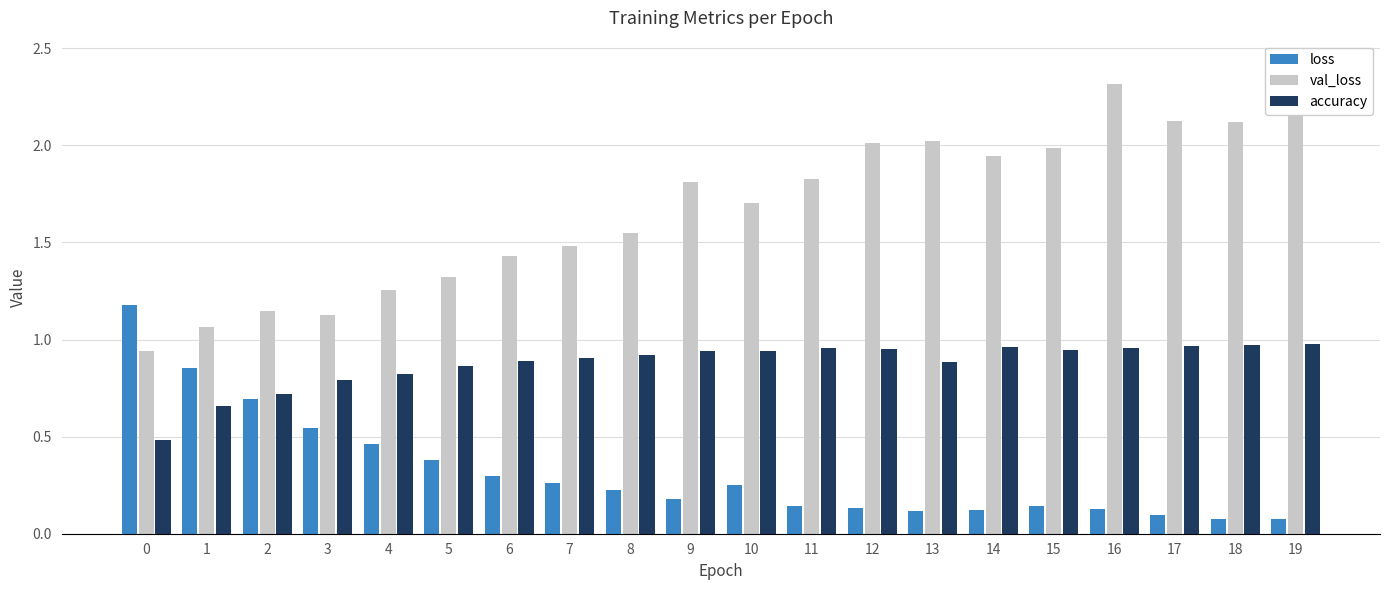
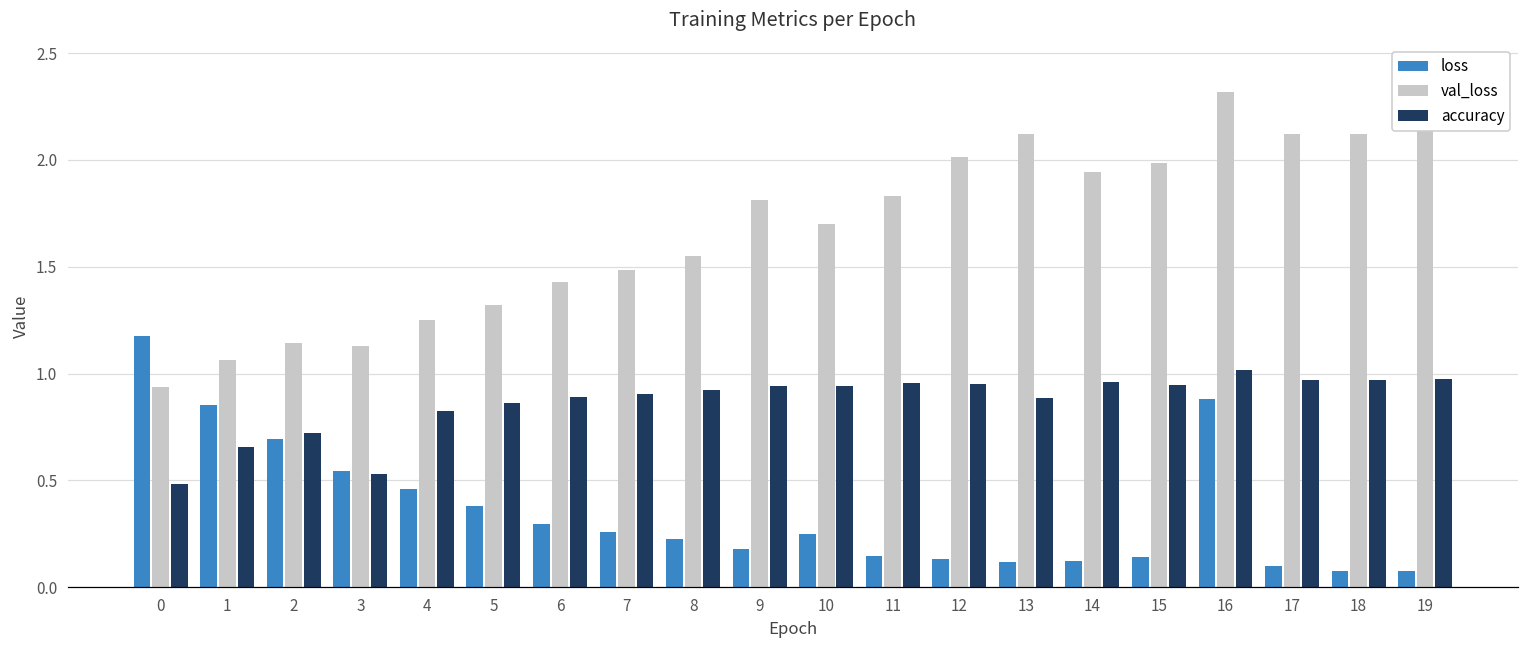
  {
    "loss": {
      "0": 1.18,
      "1": 0.85,
      "2": 0.69,
      "3": 0.55,
      "4": 0.46,
      "5": 0.38,
      "6": 0.30,
      "7": 0.26,
      "8": 0.23,
      "9": 0.18,
      "10": 0.25,
      "11": 0.14,
      "12": 0.13,
      "13": 0.12,
      "14": 0.12,
      "15": 0.14,
-     "16": 0.13,
+     "16": 0.88,
      "17": 0.10,
      "18": 0.08,
      "19": 0.07
    },
    "val_loss": {
      "0": 0.94,
      "1": 1.06,
      "2": 1.14,
      "3": 1.13,
      "4": 1.25,
      "5": 1.32,
      "6": 1.43,
      "7": 1.48,
      "8": 1.55,
      "9": 1.81,
      "10": 1.70,
      "11": 1.83,
      "12": 2.01,
-     "13": 2.02,
+     "13": 2.12,
      "14": 1.94,
      "15": 1.99,
      "16": 2.32,
      "17": 2.12,
      "18": 2.12
    },
    "accuracy": {
      "0": 0.48,
      "1": 0.66,
      "2": 0.72,
-     "3": 0.79,
+     "3": 0.53,
      "4": 0.82,
      "5": 0.86,
      "6": 0.89,
      "7": 0.91,
      "8": 0.92,
      "9": 0.94,
      "10": 0.94,
      "11": 0.95,
      "12": 0.95,
      "13": 0.89,
      "14": 0.96,
      "15": 0.95,
-     "16": 0.96,
+     "16": 1.02,
      "17": 0.97,
      "18": 0.97,
      "19": 0.98
    }
  }
